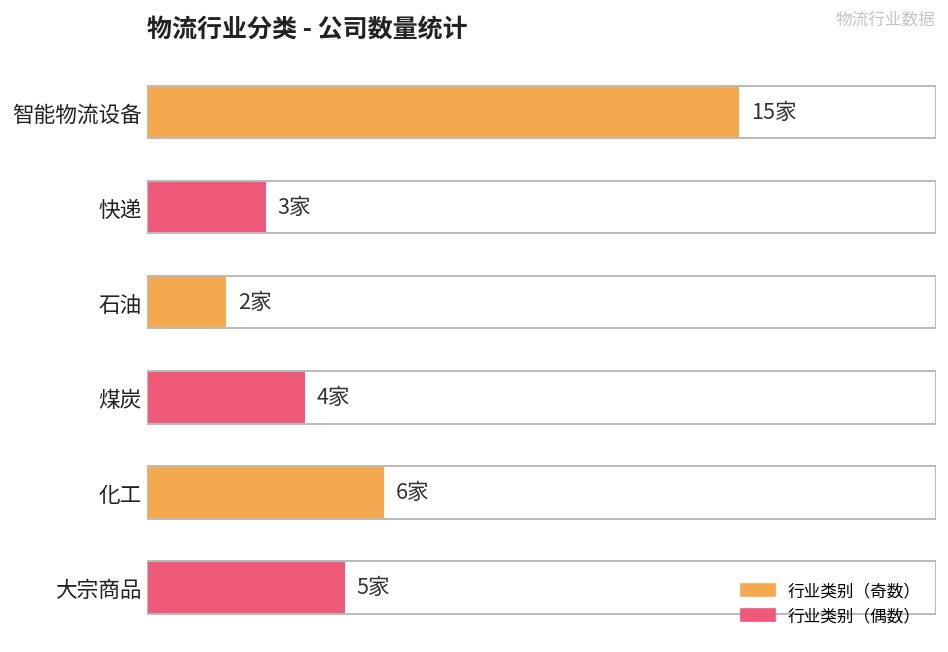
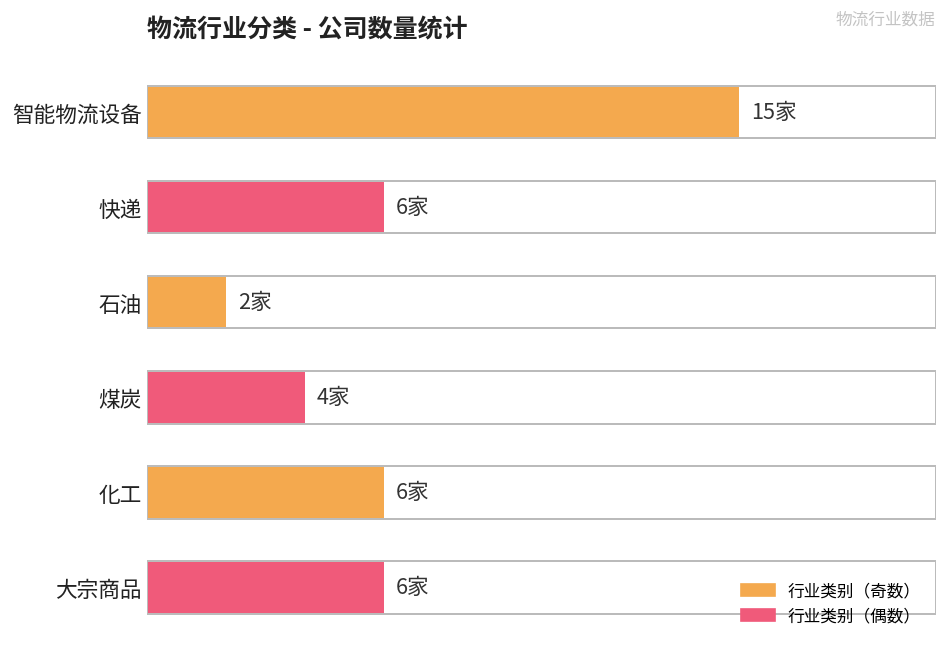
  {
    "智能物流设备": "15家",
-   "快递": "3家",
+   "快递": "6家",
    "石油": "2家",
    "煤炭": "4家",
    "化工": "6家",
-   "大宗商品": "5家"
+   "大宗商品": "6家"
  }
